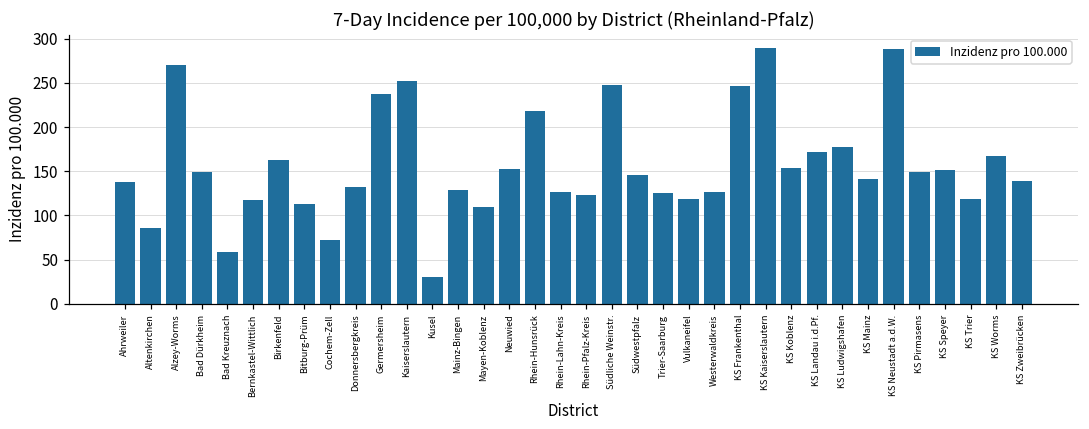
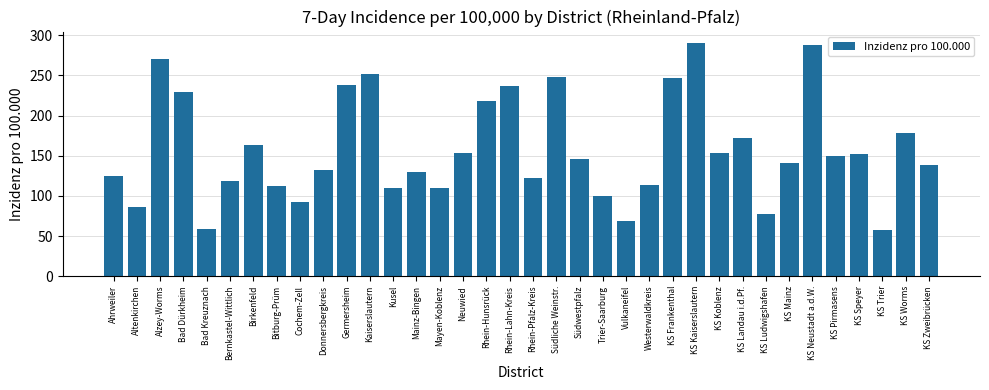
  {
-   "Ahrweiler": 140,
+   "Ahrweiler": 120,
    "Altenkirchen": 90,
    "Alzey-Worms": 270,
-   "Bad Dürkheim": 150,
+   "Bad Dürkheim": 230,
    "Bad Kreuznach": 60,
    "Bernkastel-Wittlich": 120,
    "Birkenfeld": 160,
    "Bitburg-Prüm": 110,
-   "Cochem-Zell": 70,
+   "Cochem-Zell": 90,
    "Donnersbergkreis": 130,
    "Germersheim": 240,
    "Kaiserslautern": 250,
-   "Kusel": 30,
+   "Kusel": 110,
    "Mainz-Bingen": 130,
    "Mayen-Koblenz": 110,
    "Neuwied": 150,
    "Rhein-Hunsrück": 220,
-   "Rhein-Lahn-Kreis": 130,
+   "Rhein-Lahn-Kreis": 240,
    "Rhein-Pfalz-Kreis": 120,
    "Südliche Weinstr.": 250,
    "Südwestpfalz": 150,
-   "Trier-Saarburg": 130,
-   "Vulkaneifel": 120,
-   "Westerwaldkreis": 130,
+   "Trier-Saarburg": 100,
+   "Vulkaneifel": 70,
+   "Westerwaldkreis": 110,
    "KS Frankenthal": 250,
    "KS Kaiserslautern": 290,
    "KS Koblenz": 150,
    "KS Landau i.d.Pf.": 170,
-   "KS Ludwigshafen": 180,
+   "KS Ludwigshafen": 80,
    "KS Mainz": 140,
    "KS Neustadt a.d.W.": 290,
    "KS Pirmasens": 150,
    "KS Speyer": 150,
-   "KS Trier": 120,
-   "KS Worms": 170,
+   "KS Trier": 60,
+   "KS Worms": 180,
    "KS Zweibrücken": 140
  }
